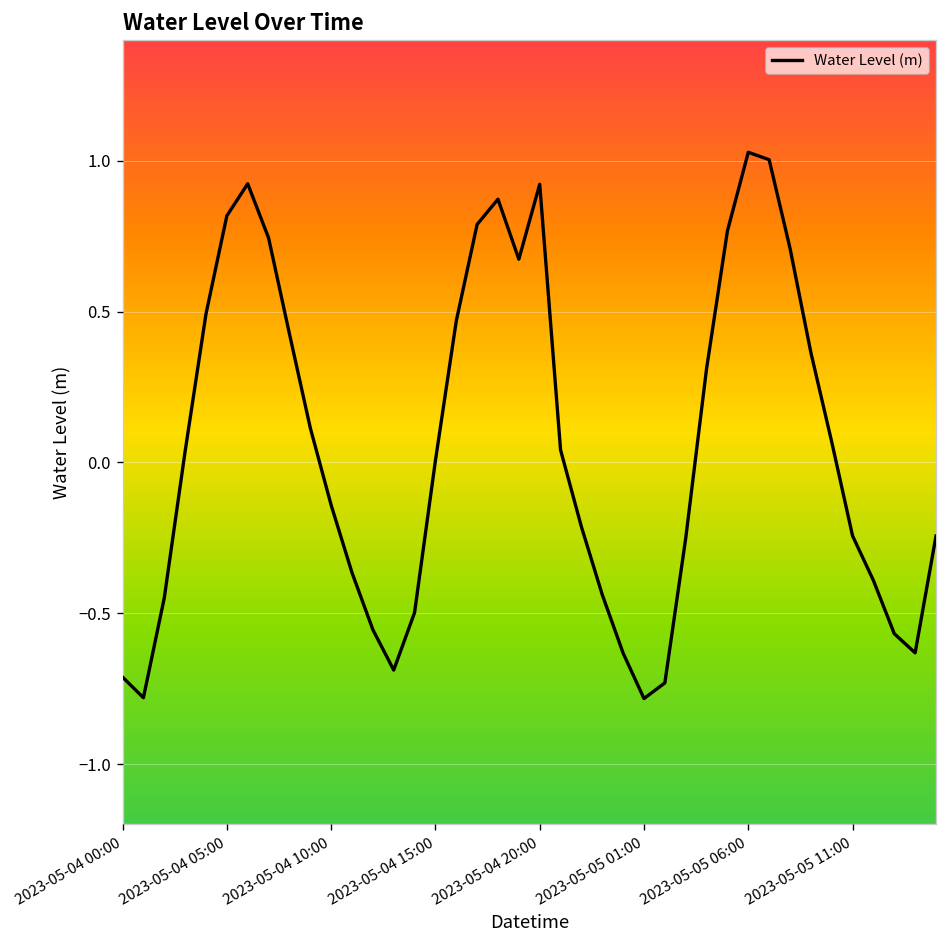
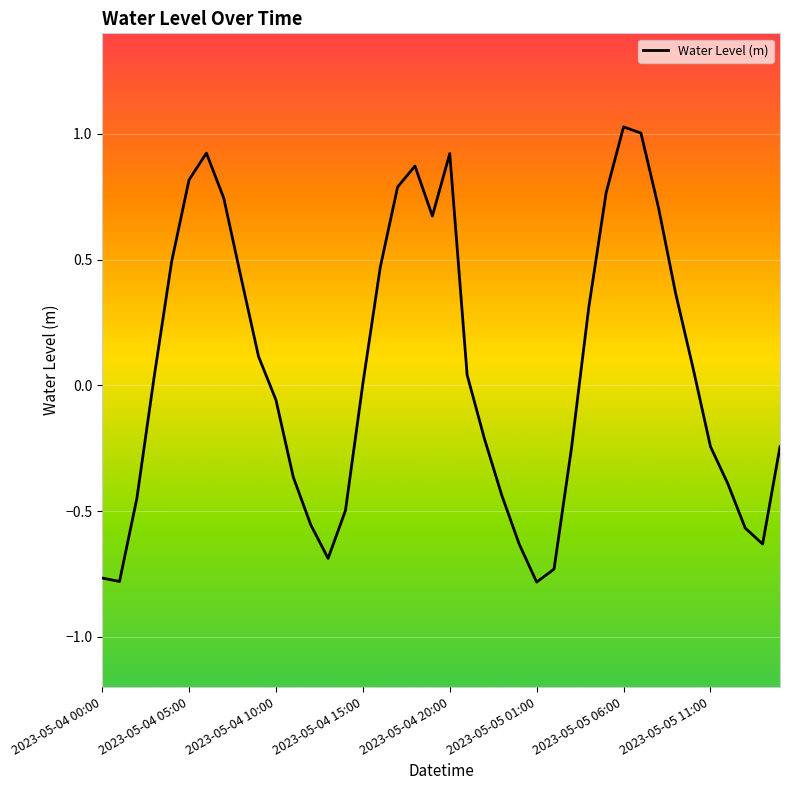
  {
-   "2023-05-04 00:00": -0.71,
+   "2023-05-04 00:00": -0.77,
    "2023-05-04 05:00": 0.82,
-   "2023-05-04 10:00": -0.14,
+   "2023-05-04 10:00": -0.06,
    "2023-05-04 15:00": 0.01,
    "2023-05-04 20:00": 0.92,
    "2023-05-05 01:00": -0.78,
    "2023-05-05 06:00": 1.03,
    "2023-05-05 11:00": -0.24
  }
